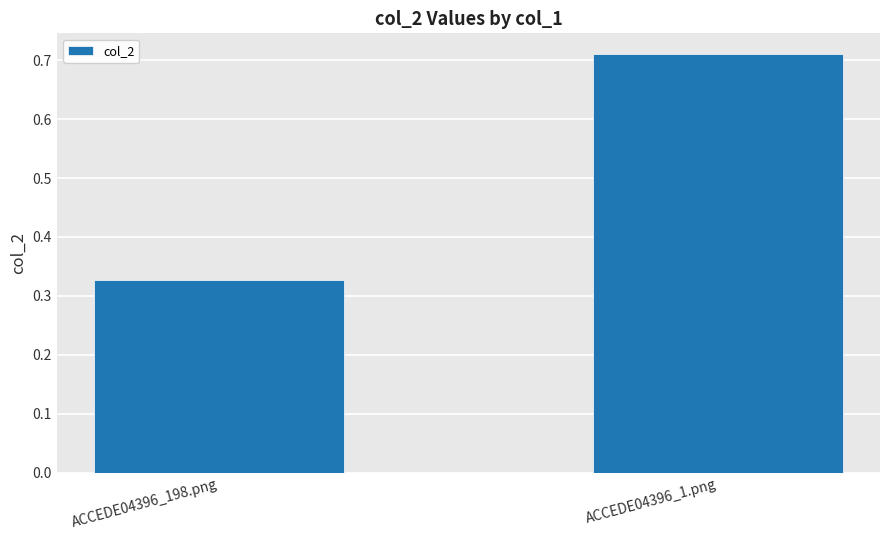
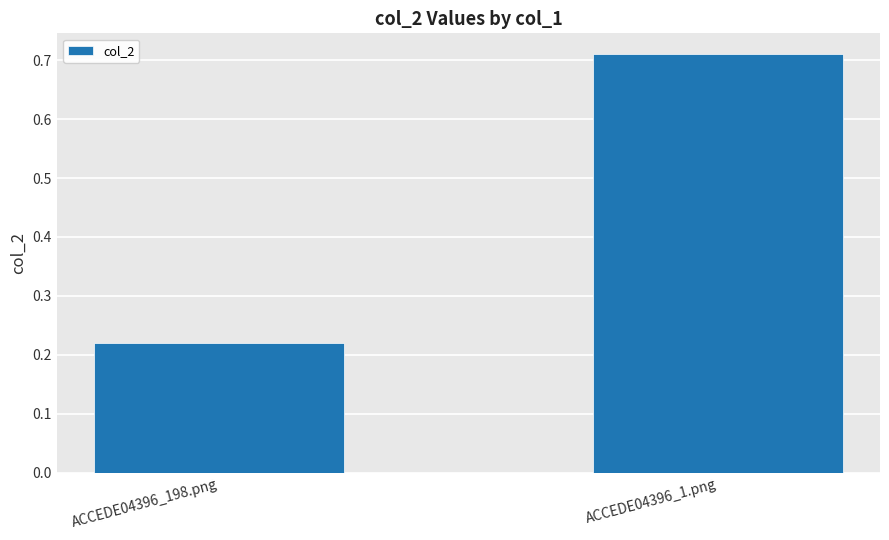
  {
-   "ACCEDE04396_198.png": 0.33,
+   "ACCEDE04396_198.png": 0.22,
    "ACCEDE04396_1.png": 0.71
  }
